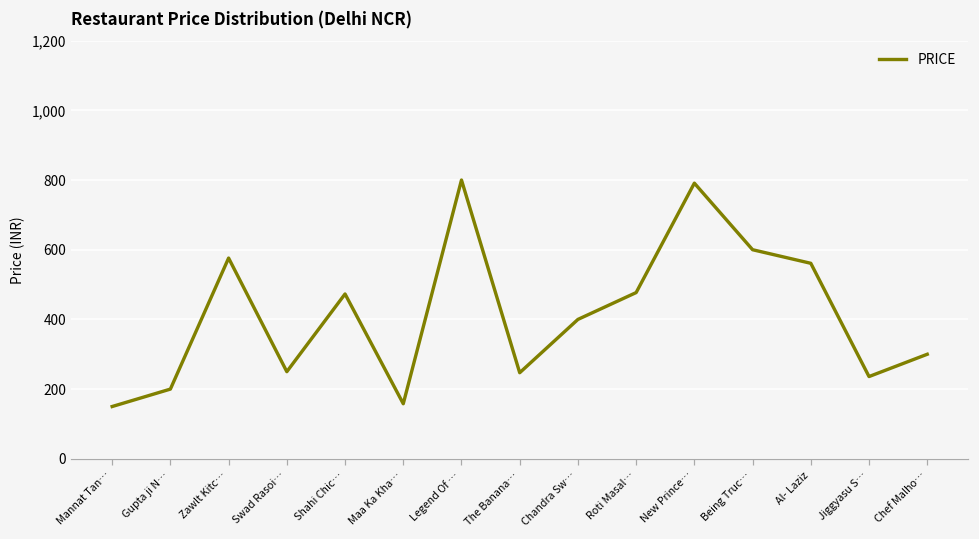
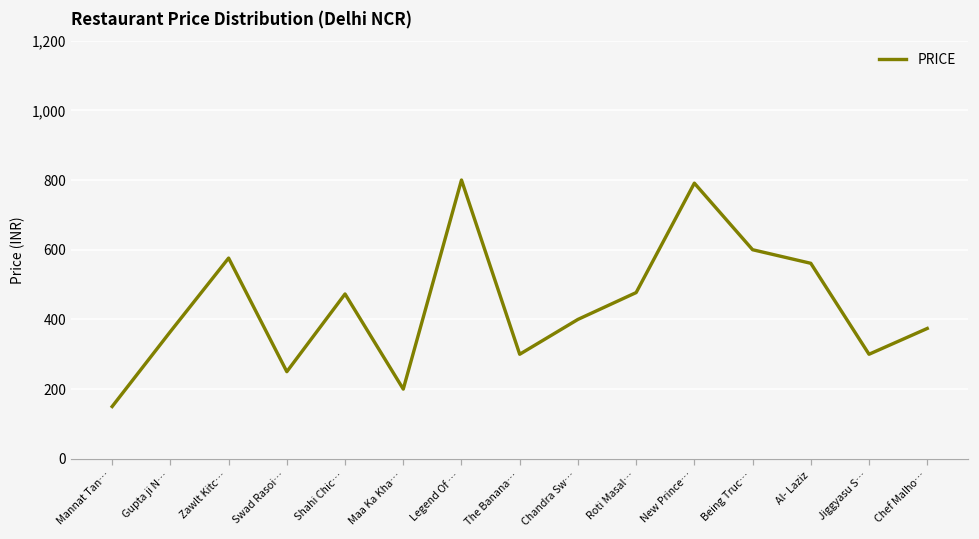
  {
    "Mannat Tan…": 150,
-   "Gupta ji N…": 200,
+   "Gupta ji N…": 370,
    "Zawlt Kitc…": 580,
    "Swad Rasoi…": 250,
    "Shahi Chic…": 470,
-   "Maa Ka Kha…": 160,
+   "Maa Ka Kha…": 200,
    "Legend Of …": 800,
-   "The Banana…": 250,
+   "The Banana…": 300,
    "Chandra Sw…": 400,
    "Roti Masal…": 480,
    "New Prince…": 790,
    "Being Truc…": 600,
    "Al- Laziz": 560,
-   "Jiggyasu S…": 240,
-   "Chef Malho…": 300
+   "Jiggyasu S…": 300,
+   "Chef Malho…": 370
  }
